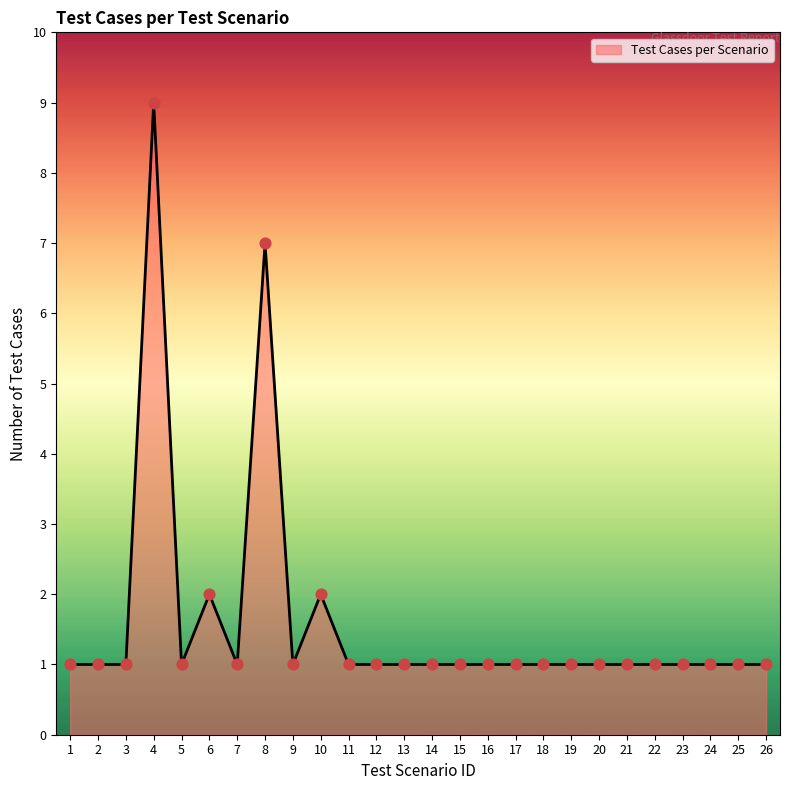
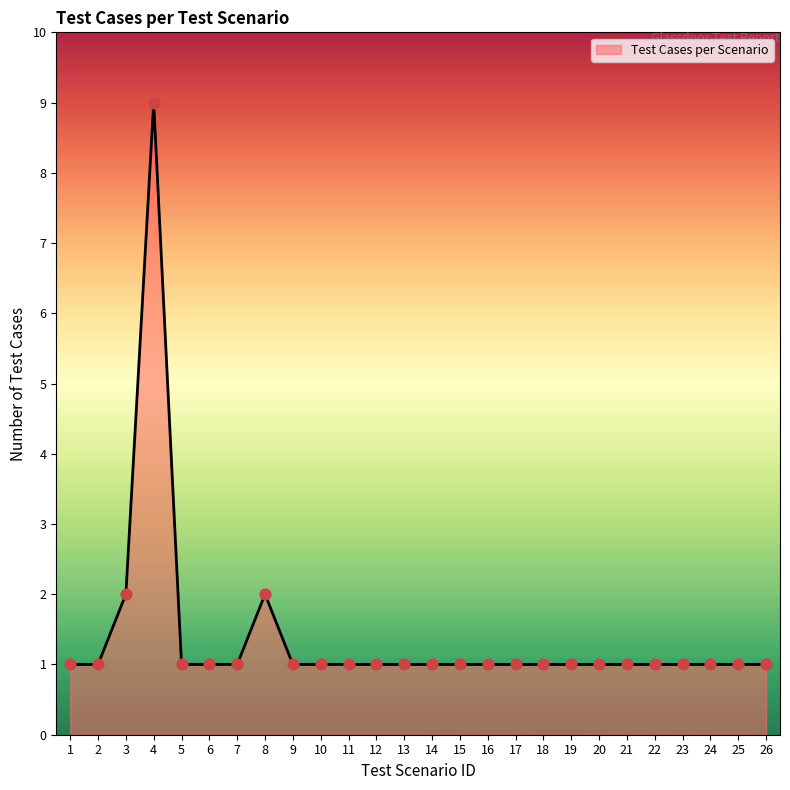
  {
    "1": 1,
    "2": 1,
-   "3": 1,
+   "3": 2,
    "4": 9,
    "5": 1,
-   "6": 2,
+   "6": 1,
    "7": 1,
-   "8": 7,
+   "8": 2,
    "9": 1,
-   "10": 2,
+   "10": 1,
    "11": 1,
    "12": 1,
    "13": 1,
    "14": 1,
    "15": 1,
    "16": 1,
    "17": 1,
    "18": 1,
    "19": 1,
    "20": 1,
    "21": 1,
    "22": 1,
    "23": 1,
    "24": 1,
    "25": 1,
    "26": 1
  }
